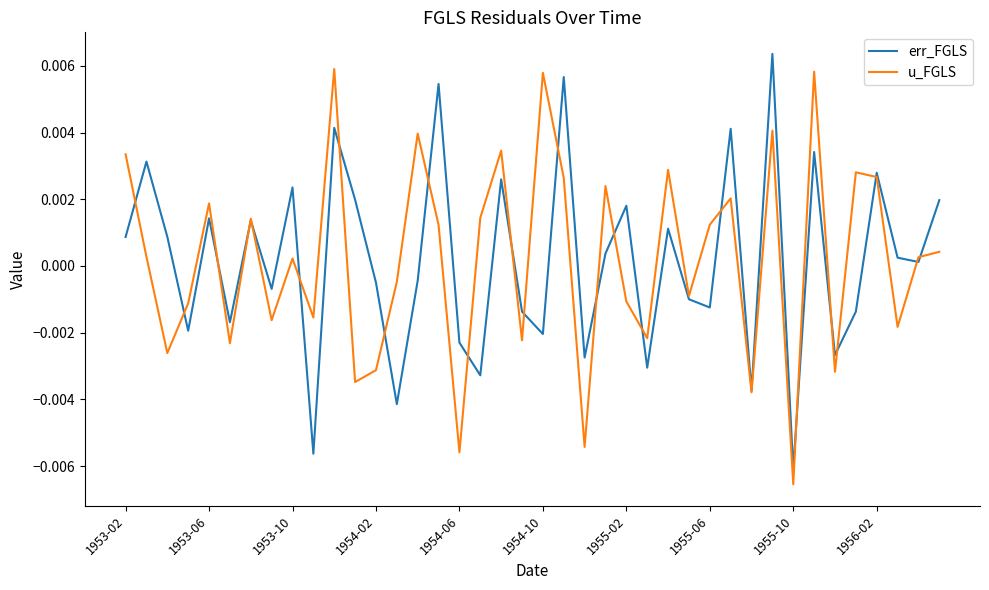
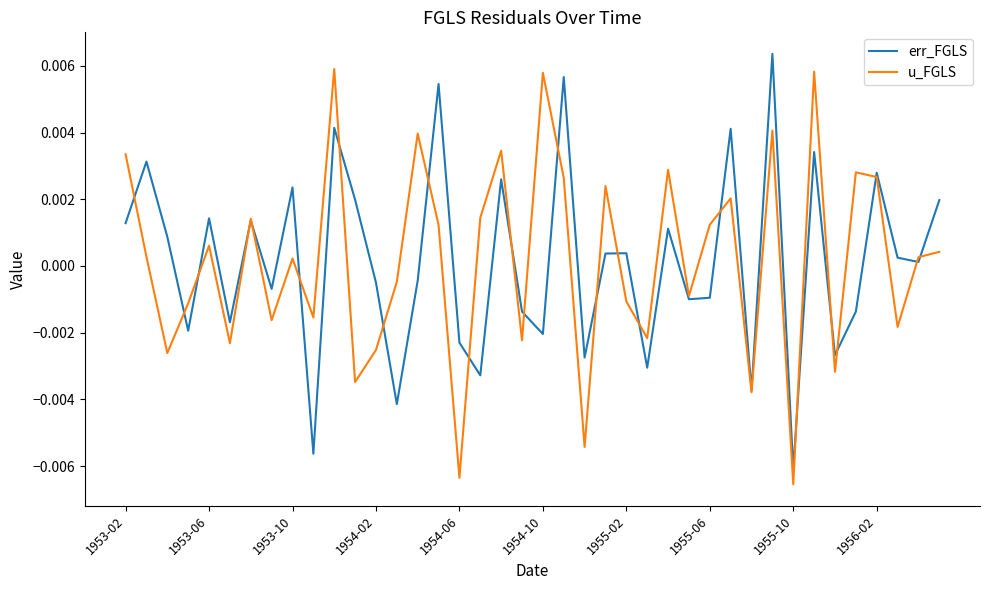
  {
    "err_FGLS": {
-     "1953-02": 0.0009,
+     "1953-02": 0.0013,
      "1953-06": 0.0014,
      "1953-10": 0.0024,
      "1954-02": -0.0005,
      "1954-06": -0.0023,
      "1954-10": -0.0020,
-     "1955-02": 0.0018,
-     "1955-06": -0.0012,
+     "1955-02": 0.0004,
+     "1955-06": -0.0010,
      "1955-10": -0.0061,
      "1956-02": 0.0028
    },
    "u_FGLS": {
      "1953-02": 0.0033,
-     "1953-06": 0.0019,
+     "1953-06": 0.0006,
      "1953-10": 0.0002,
-     "1954-02": -0.0031,
-     "1954-06": -0.0056,
+     "1954-02": -0.0025,
+     "1954-06": -0.0064,
      "1954-10": 0.0058,
      "1955-02": -0.0011,
      "1955-06": 0.0012,
      "1955-10": -0.0065,
      "1956-02": 0.0027
    }
  }
